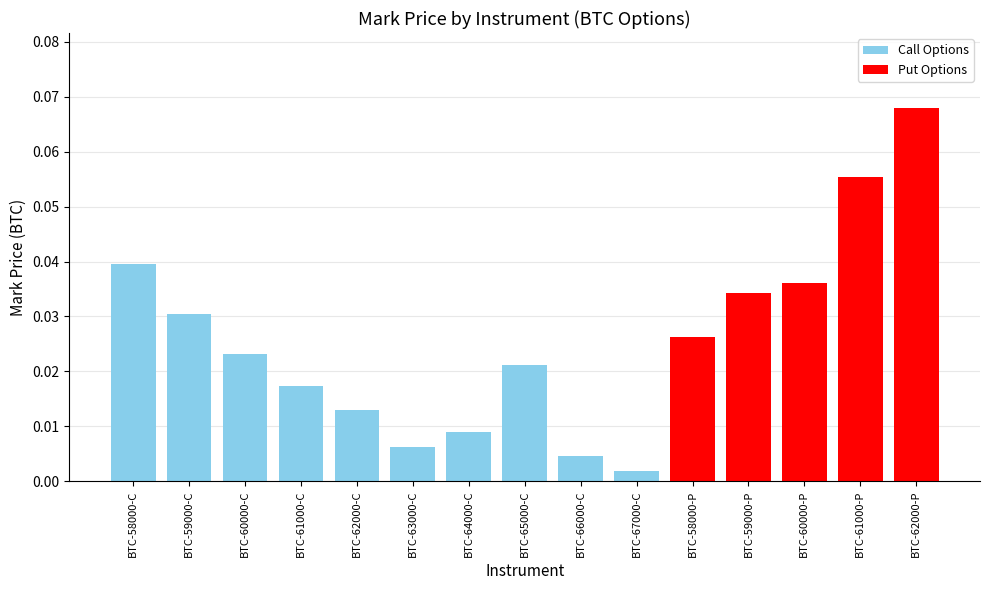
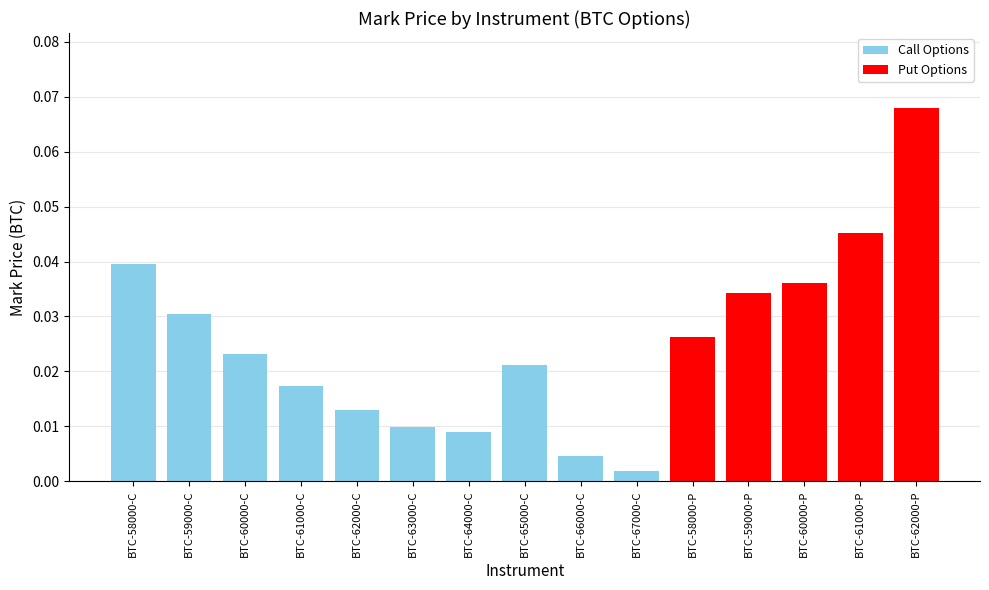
  {
    "BTC-58000-C": 0.040,
    "BTC-59000-C": 0.030,
    "BTC-60000-C": 0.023,
    "BTC-61000-C": 0.017,
    "BTC-62000-C": 0.013,
-   "BTC-63000-C": 0.006,
+   "BTC-63000-C": 0.010,
    "BTC-64000-C": 0.009,
    "BTC-65000-C": 0.021,
    "BTC-66000-C": 0.005,
    "BTC-67000-C": 0.002,
    "BTC-58000-P": 0.026,
    "BTC-59000-P": 0.034,
    "BTC-60000-P": 0.036,
-   "BTC-61000-P": 0.055,
+   "BTC-61000-P": 0.045,
    "BTC-62000-P": 0.068
  }
